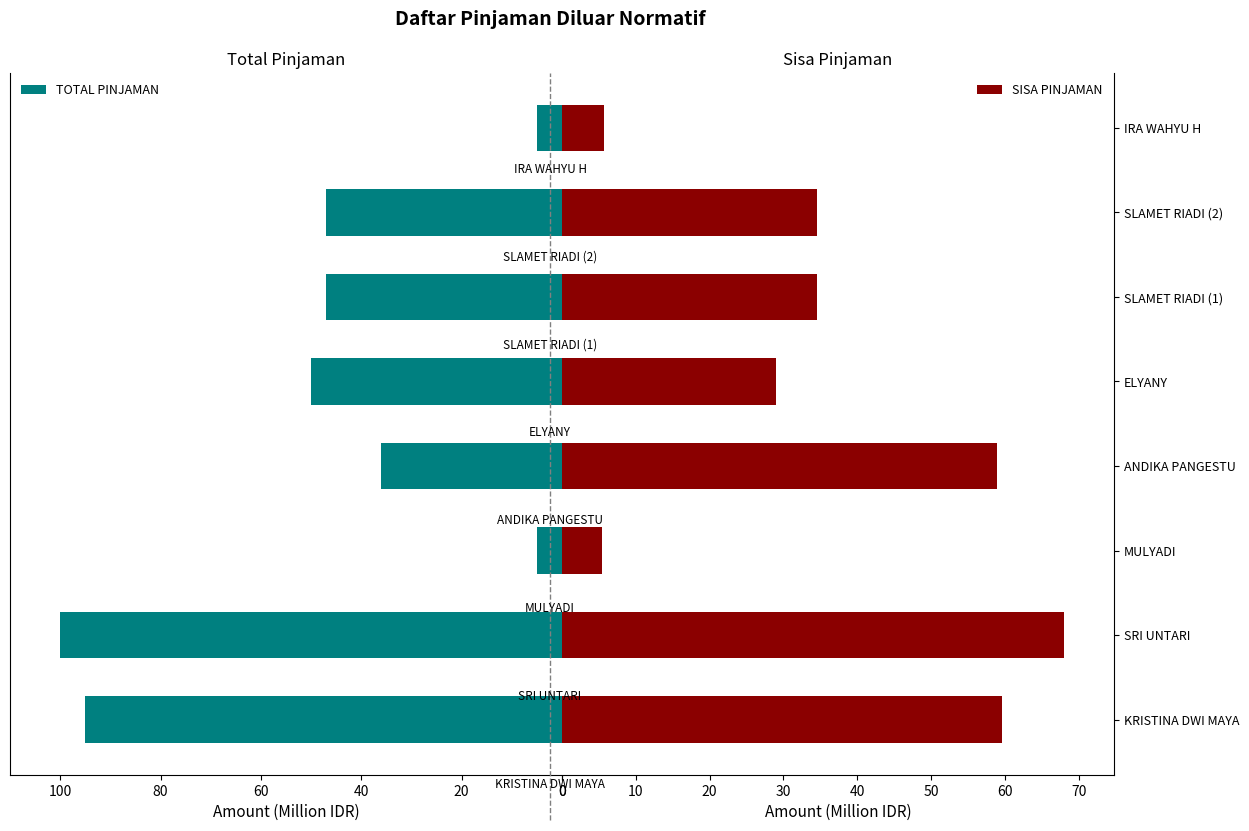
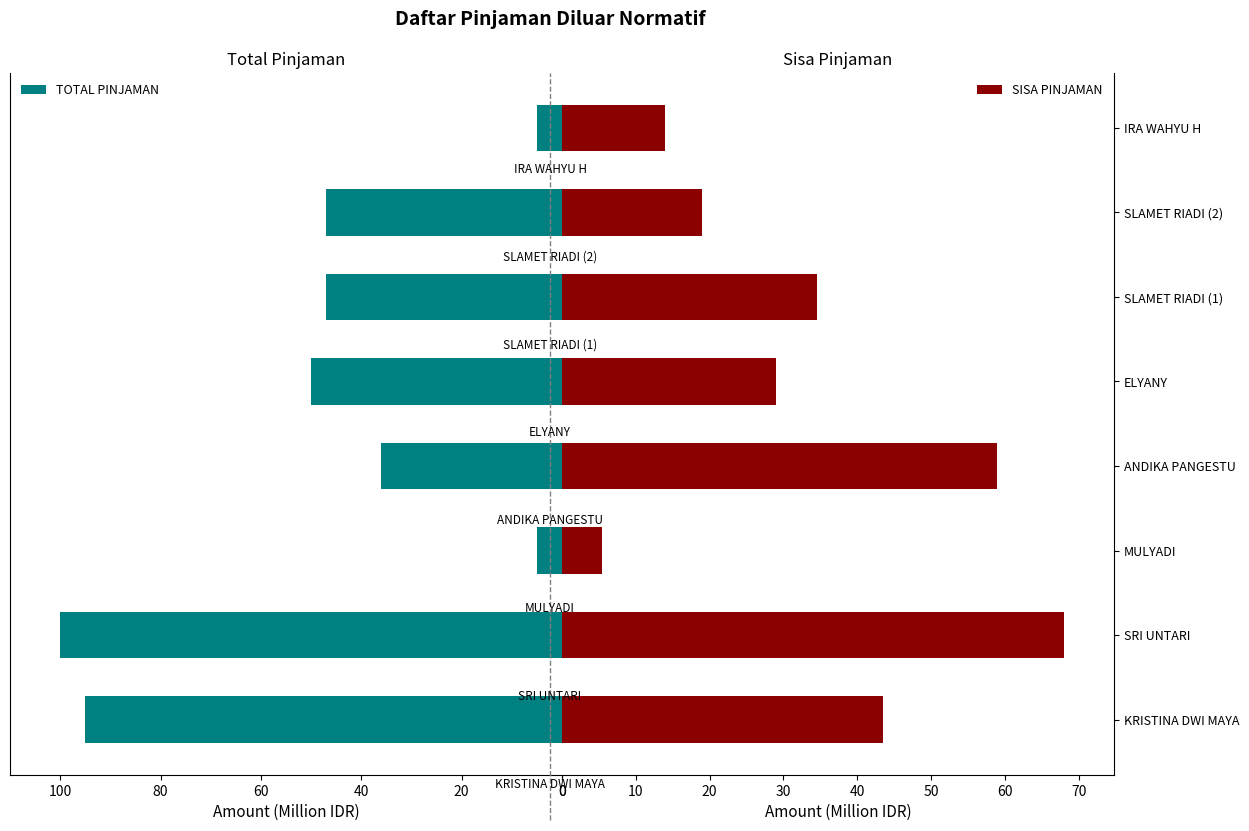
  {
    "Sisa Pinjaman": {
-     "IRA WAHYU H": 6,
-     "SLAMET RIADI (2)": 35,
+     "IRA WAHYU H": 14,
+     "SLAMET RIADI (2)": 19,
      "SLAMET RIADI (1)": 35,
      "ELYANY": 29,
      "ANDIKA PANGESTU": 59,
      "MULYADI": 5,
      "SRI UNTARI": 68,
-     "KRISTINA DWI MAYA": 60
+     "KRISTINA DWI MAYA": 44
    }
  }
